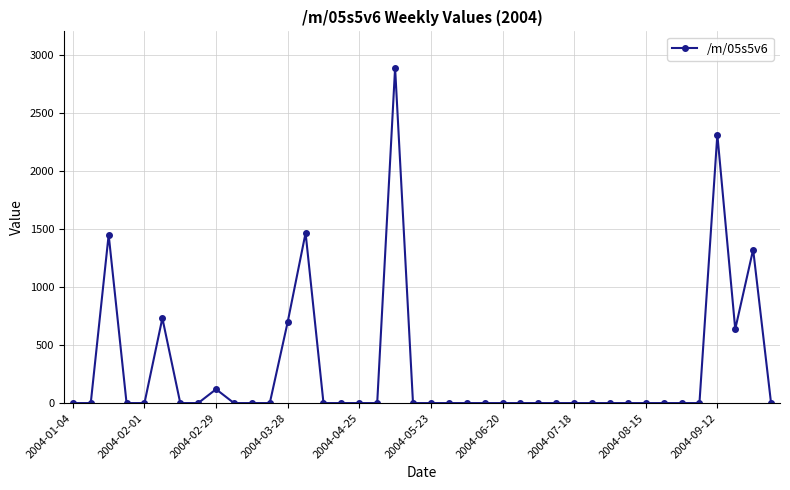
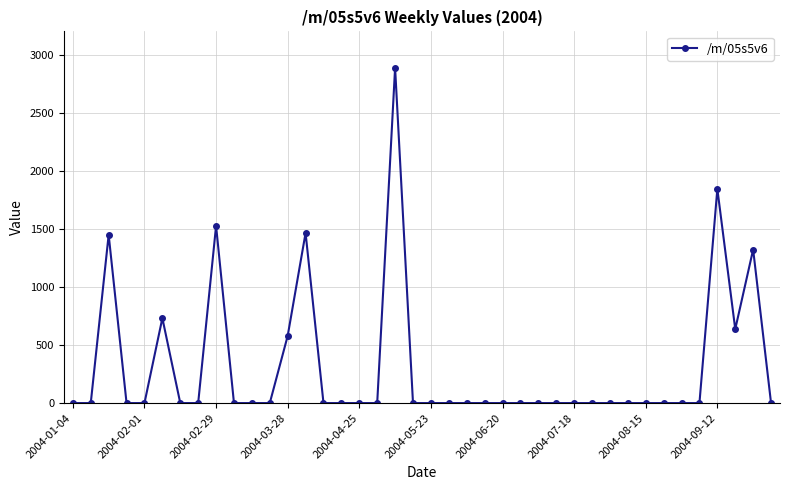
  {
    "2004-01-04": 0,
    "2004-02-01": 0,
-   "2004-02-29": 120,
-   "2004-03-28": 700,
+   "2004-02-29": 1530,
+   "2004-03-28": 580,
    "2004-04-25": 0,
    "2004-05-23": 0,
    "2004-06-20": 0,
    "2004-07-18": 0,
    "2004-08-15": 0,
-   "2004-09-12": 2310
+   "2004-09-12": 1840
  }
